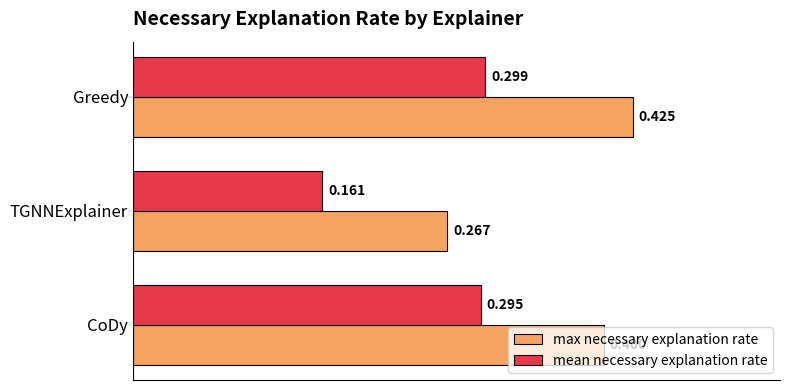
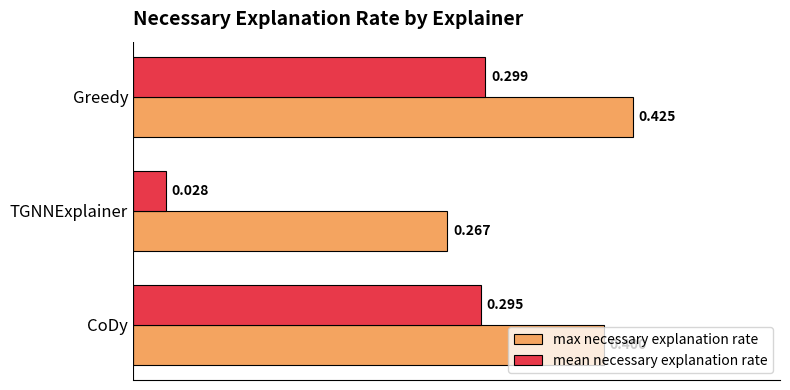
  {
    "max necessary explanation rate": {
      "Greedy": 0.425,
      "TGNNExplainer": 0.267
    },
    "mean necessary explanation rate": {
      "Greedy": 0.299,
-     "TGNNExplainer": 0.161,
+     "TGNNExplainer": 0.028,
      "CoDy": 0.295
    }
  }
